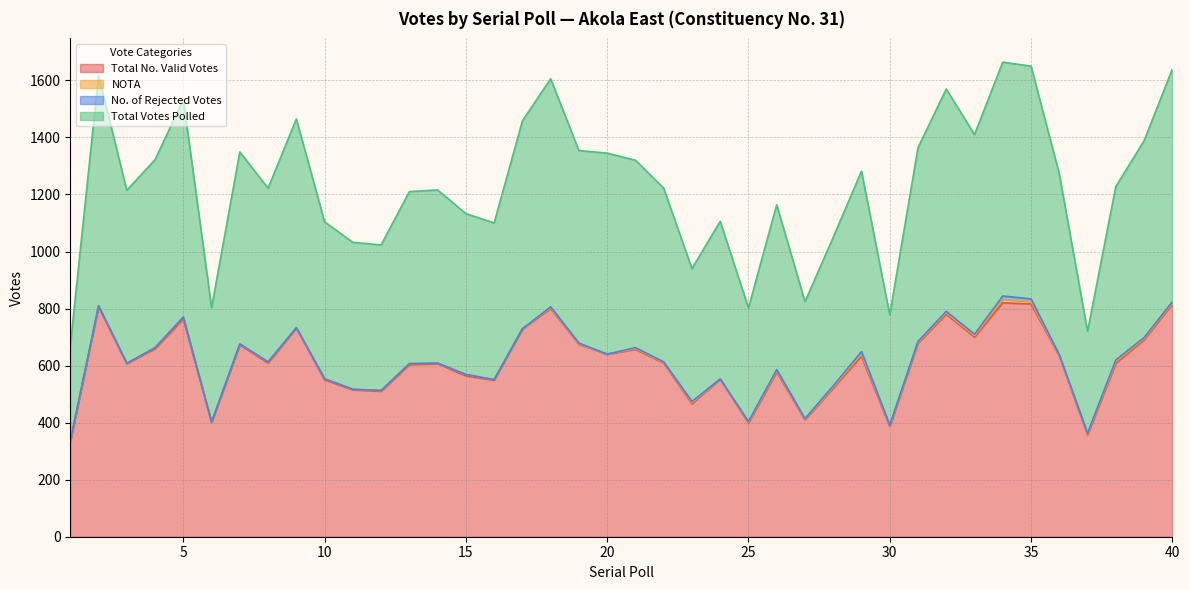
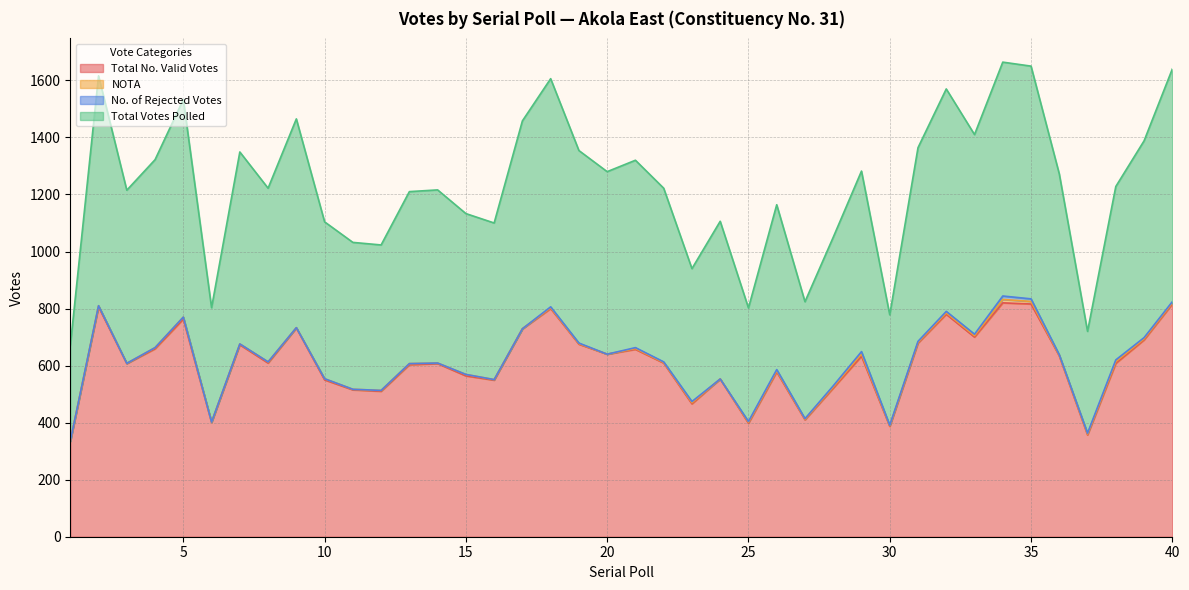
  {
    "Total No. Valid Votes": {
      "35": 820
    },
    "Total Votes Polled": {
      "10": 550,
      "15": 560,
-     "20": 710,
+     "20": 640,
      "25": 400,
      "30": 390,
      "35": 820,
      "40": 820
    }
  }
